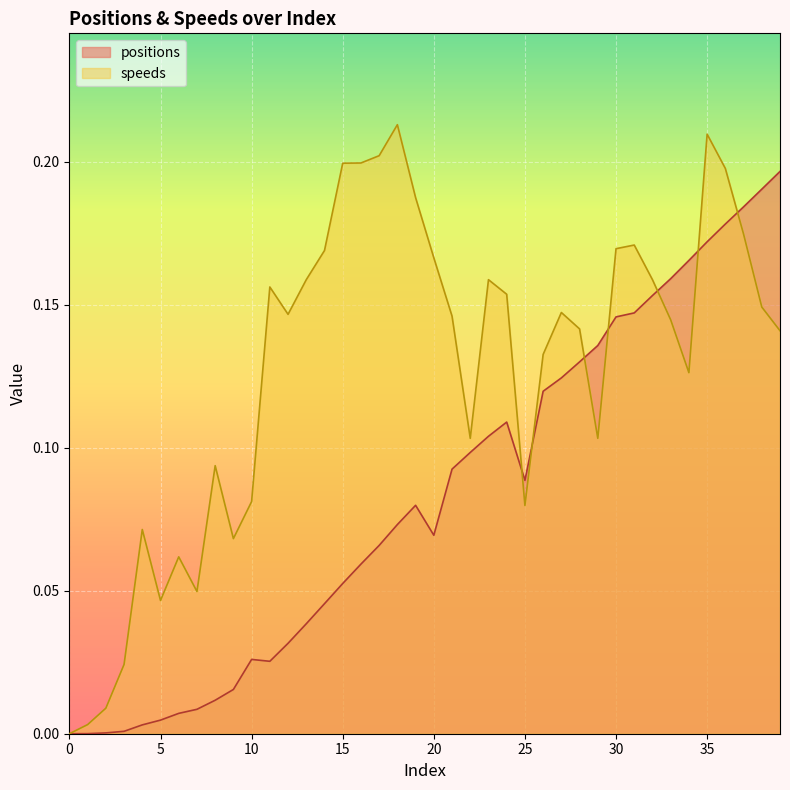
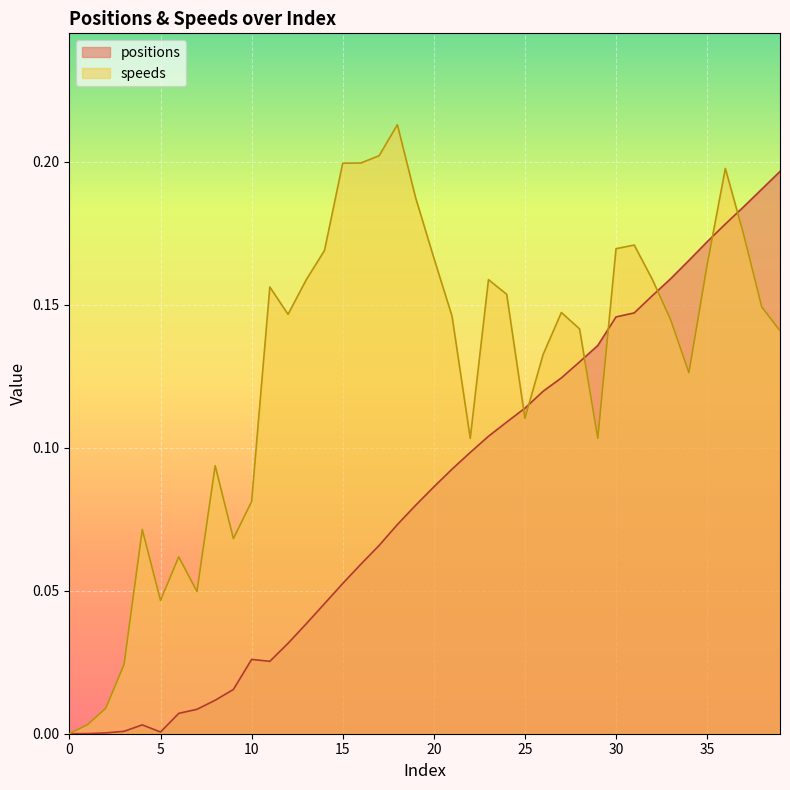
  {
    "positions": {
-     "5": 0.005,
+     "5": 0.001,
      "10": 0.026,
      "15": 0.053,
-     "20": 0.069,
-     "25": 0.089,
+     "20": 0.086,
+     "25": 0.114,
      "30": 0.146,
      "35": 0.172
    },
    "speeds": {
      "5": 0.047,
      "10": 0.081,
      "15": 0.199,
      "20": 0.166,
-     "25": 0.080,
+     "25": 0.110,
      "30": 0.170,
-     "35": 0.210
+     "35": 0.164
    }
  }
